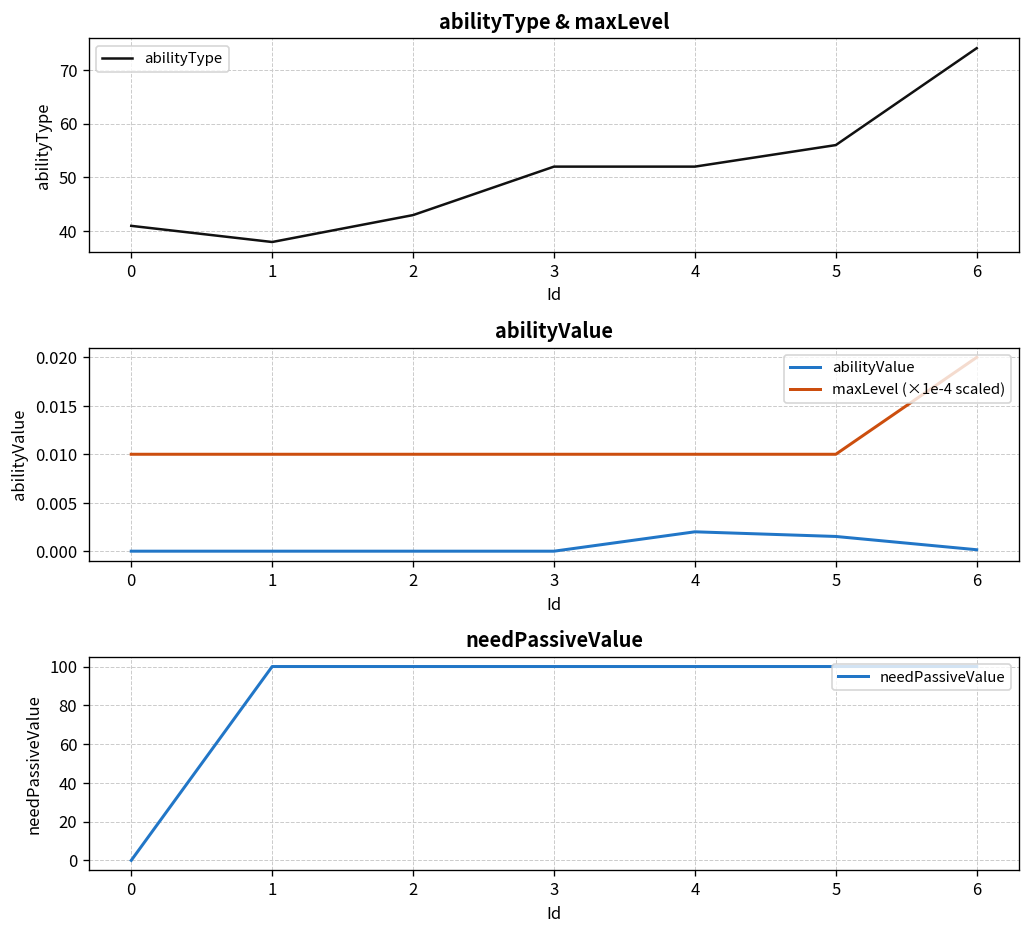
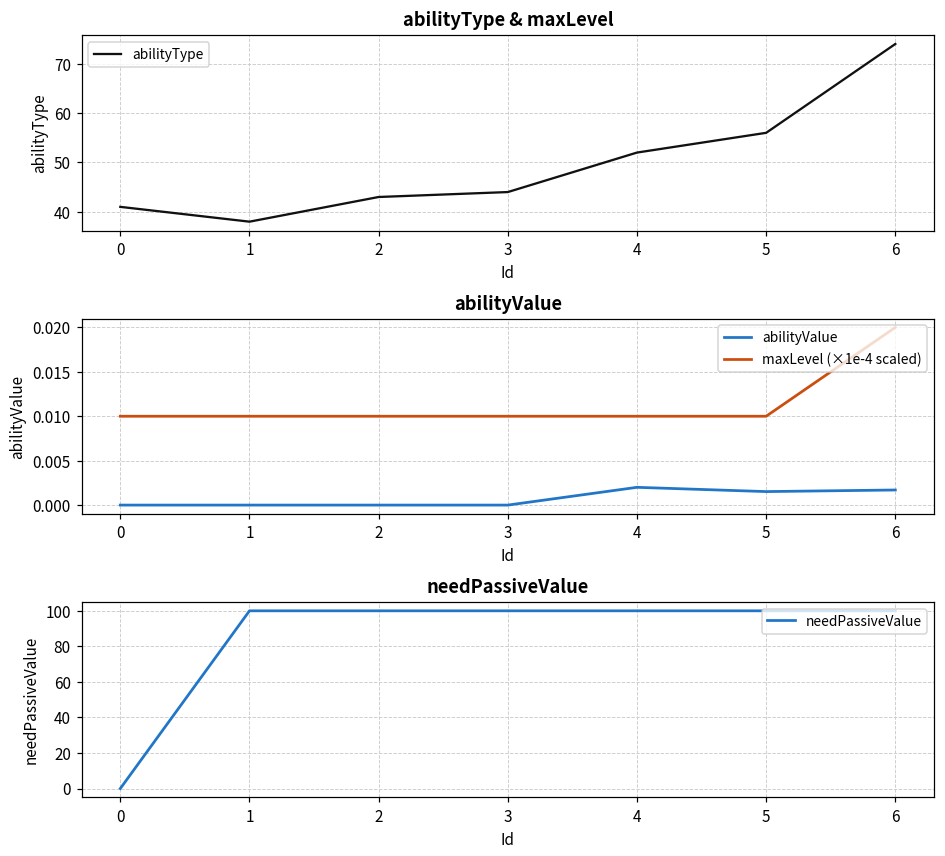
  {
    "abilityType & maxLevel": {
      "0": 41,
      "1": 38,
      "2": 43,
-     "3": 52,
+     "3": 44,
      "4": 52,
      "5": 56,
      "6": 74
    },
    "abilityValue": {
      "abilityValue": {
        "0": 0.000,
        "1": 0.000,
        "2": 0.000,
        "3": 0.000,
        "4": 0.002,
        "5": 0.002,
-       "6": 0.000
+       "6": 0.002
      },
      "maxLevel (×1e-4 scaled)": {
        "0": 0.010,
        "1": 0.010,
        "2": 0.010,
        "3": 0.010,
        "4": 0.010,
        "5": 0.010
      }
    },
    "needPassiveValue": {
      "0": 0,
      "1": 100,
      "2": 100,
      "3": 100,
      "4": 100
    }
  }
